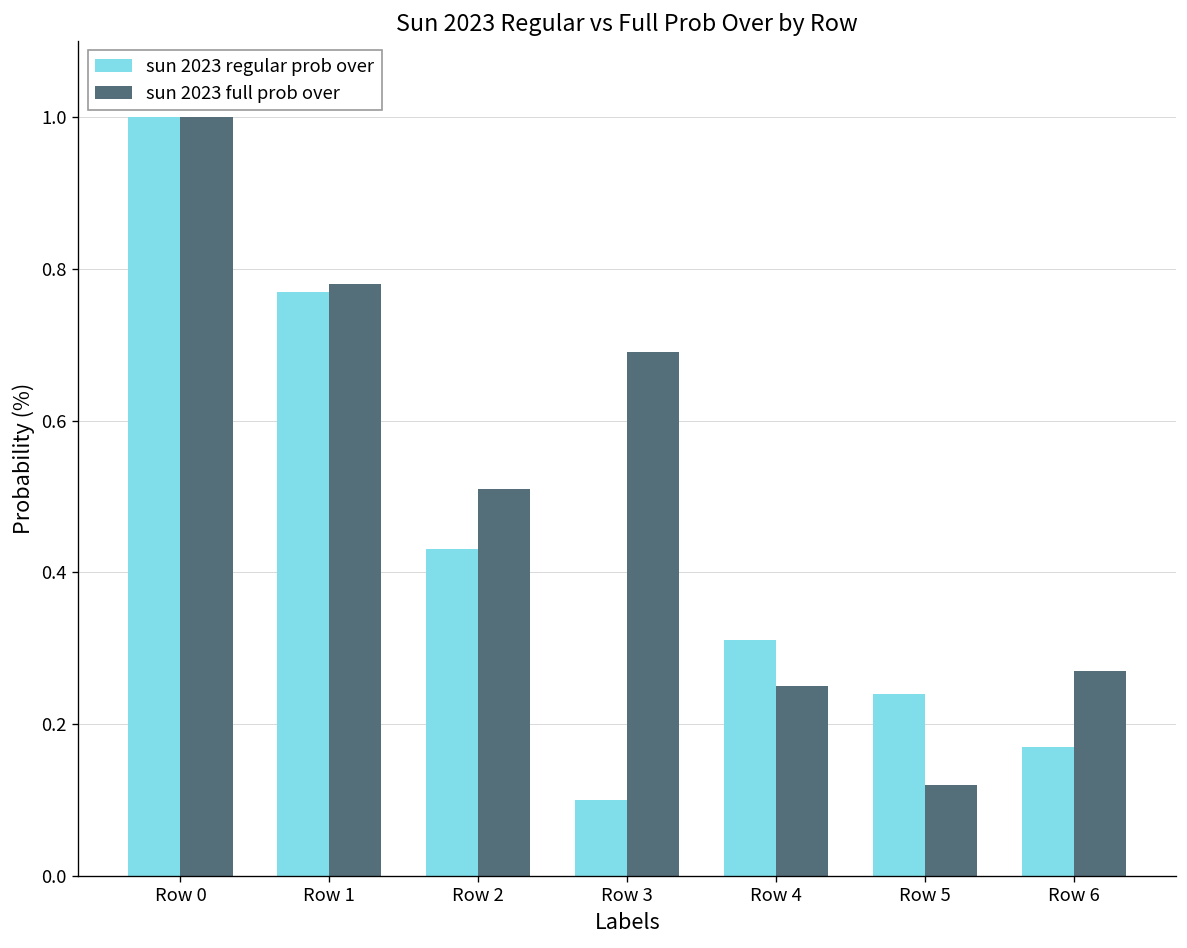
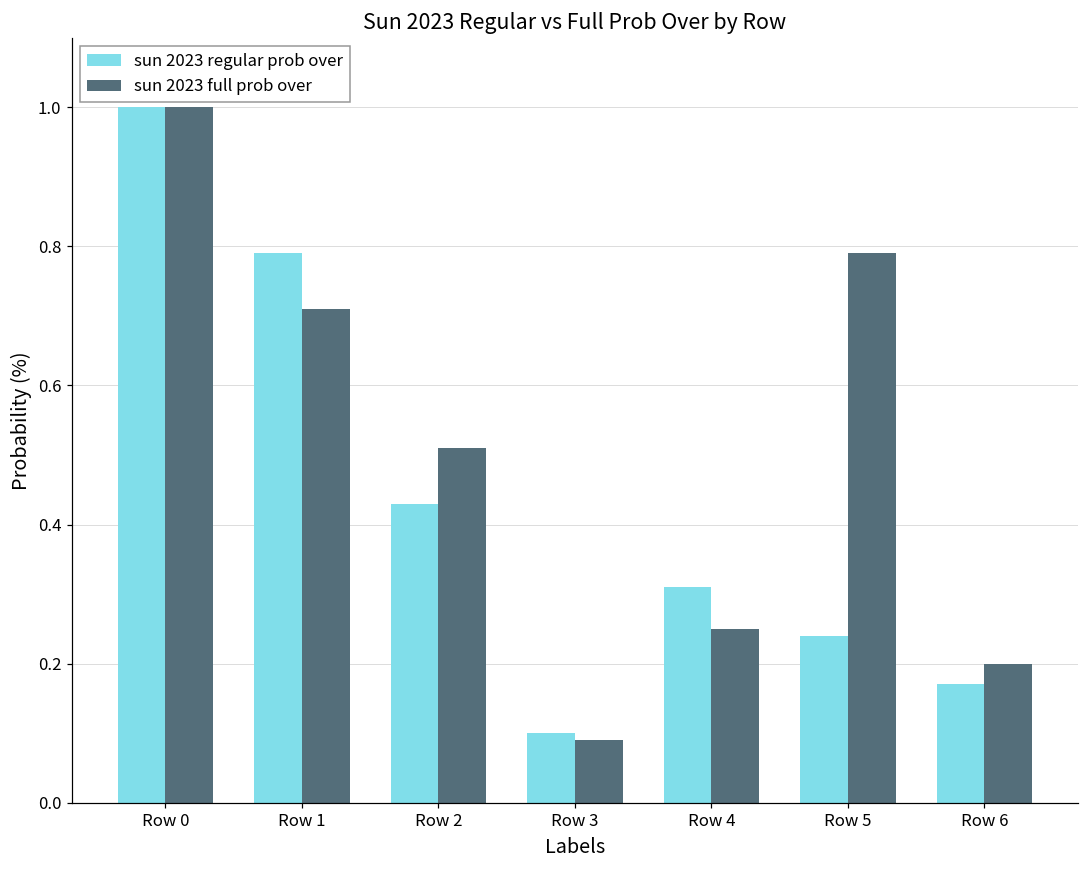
  {
    "sun 2023 regular prob over": {
      "Row 0": 1.00,
-     "Row 1": 0.77,
+     "Row 1": 0.79,
      "Row 2": 0.43,
      "Row 3": 0.10,
      "Row 4": 0.31,
      "Row 5": 0.24,
      "Row 6": 0.17
    },
    "sun 2023 full prob over": {
      "Row 0": 1.00,
-     "Row 1": 0.78,
+     "Row 1": 0.71,
      "Row 2": 0.51,
-     "Row 3": 0.69,
+     "Row 3": 0.09,
      "Row 4": 0.25,
-     "Row 5": 0.12,
-     "Row 6": 0.27
+     "Row 5": 0.79,
+     "Row 6": 0.20
    }
  }
